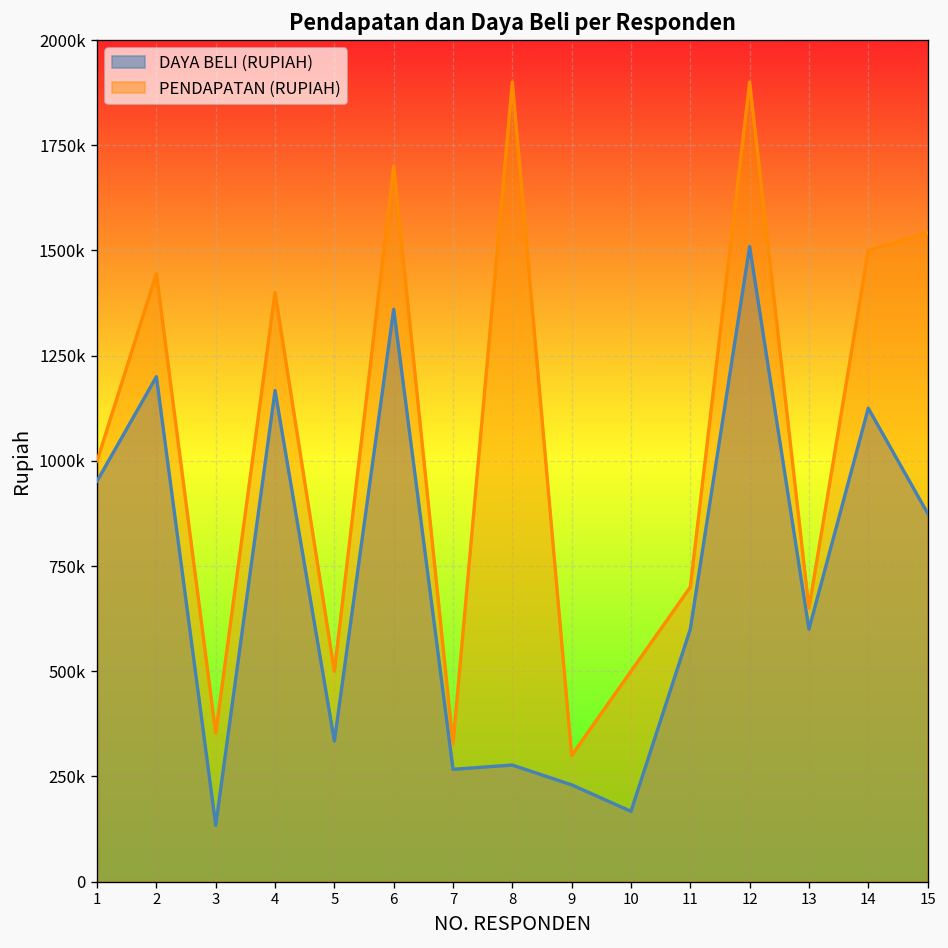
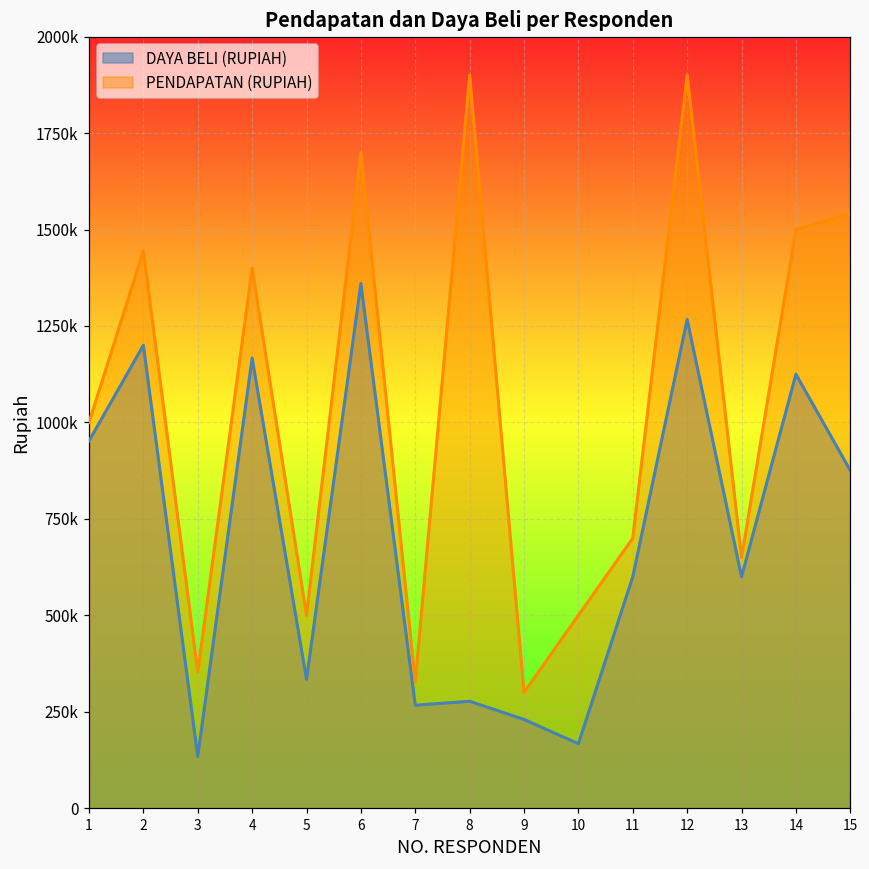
  {
    "DAYA BELI (RUPIAH)": {
      "1": 950000,
      "2": 1200000,
      "3": 130000,
      "4": 1170000,
      "5": 330000,
      "6": 1360000,
      "7": 270000,
      "8": 280000,
      "9": 230000,
      "10": 170000,
      "11": 600000,
-     "12": 1510000,
+     "12": 1270000,
      "13": 600000,
      "14": 1130000,
      "15": 880000
    },
    "PENDAPATAN (RUPIAH)": {
      "1": 1000000,
      "2": 1440000,
      "3": 350000,
      "4": 1400000,
      "5": 500000,
      "6": 1700000,
      "7": 330000,
      "8": 1900000,
      "9": 300000,
      "10": 500000,
      "11": 700000,
      "12": 1900000,
      "13": 650000,
      "14": 1500000,
      "15": 1540000
    }
  }
